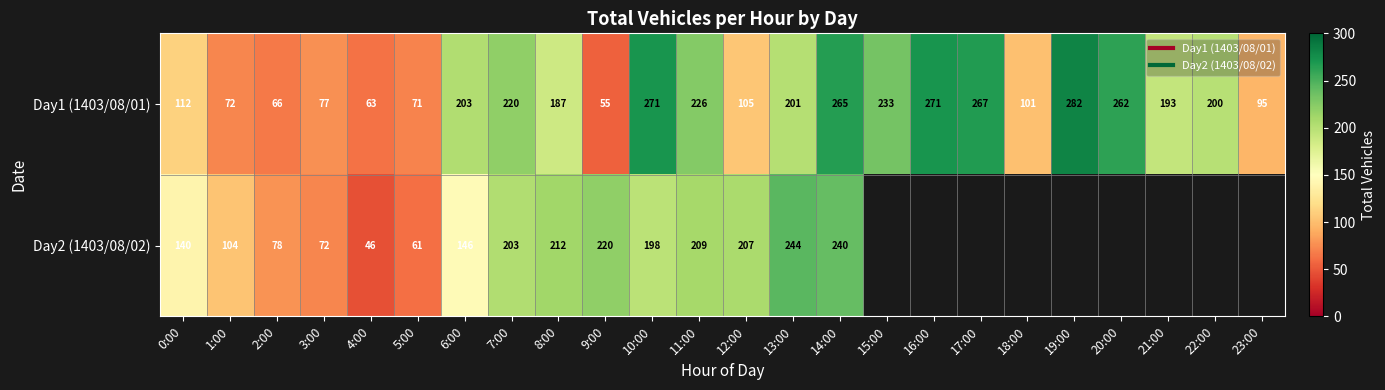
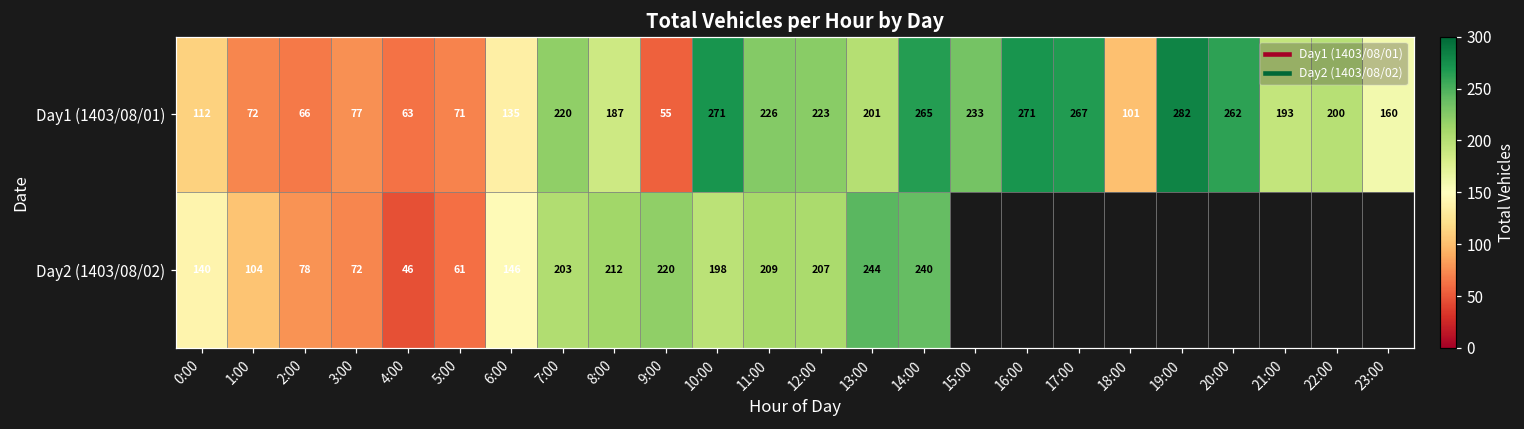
  {
    "Day1 (1403/08/01)": {
      "0:00": 112,
      "1:00": 72,
      "2:00": 66,
      "3:00": 77,
      "4:00": 63,
      "5:00": 71,
-     "6:00": 203,
+     "6:00": 135,
      "7:00": 220,
      "8:00": 187,
      "9:00": 55,
      "10:00": 271,
      "11:00": 226,
-     "12:00": 105,
+     "12:00": 223,
      "13:00": 201,
      "14:00": 265,
      "15:00": 233,
      "16:00": 271,
      "17:00": 267,
      "18:00": 101,
      "19:00": 282,
      "20:00": 262,
      "21:00": 193,
      "22:00": 200,
-     "23:00": 95
+     "23:00": 160
    },
    "Day2 (1403/08/02)": {
      "0:00": 140,
      "1:00": 104,
      "2:00": 78,
      "3:00": 72,
      "4:00": 46,
      "5:00": 61,
      "6:00": 146,
      "7:00": 203,
      "8:00": 212,
      "9:00": 220,
      "10:00": 198,
      "11:00": 209,
      "12:00": 207,
      "13:00": 244,
      "14:00": 240
    }
  }
